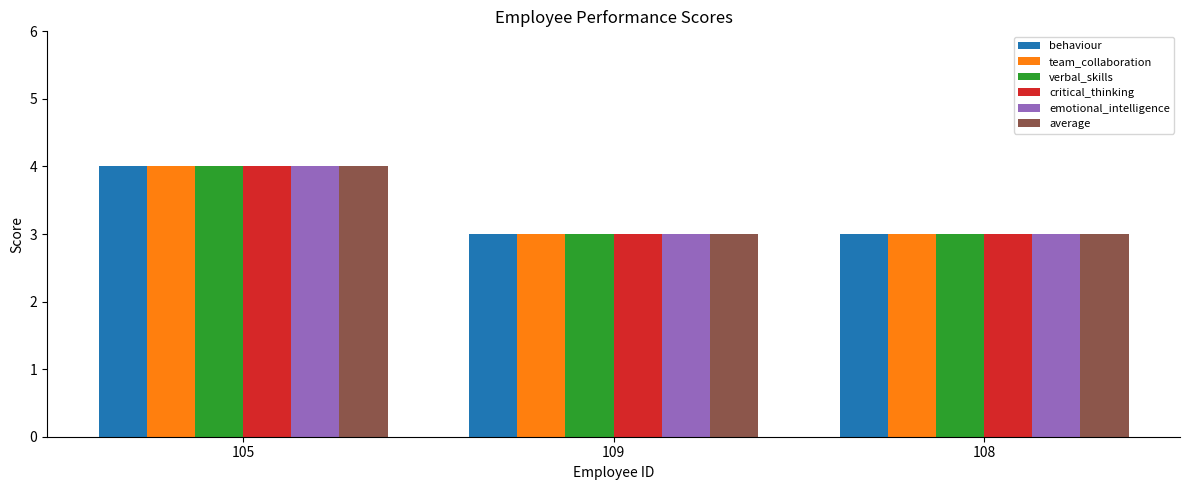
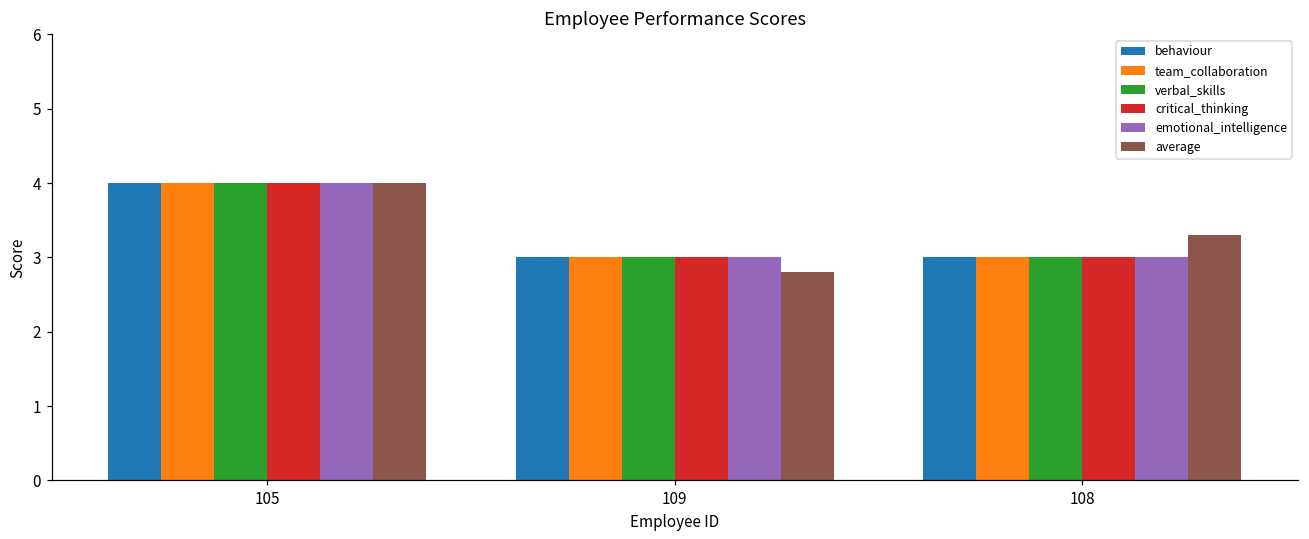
  {
    "behaviour": {
      "105": 4.0,
      "109": 3.0,
      "108": 3.0
    },
    "team_collaboration": {
      "105": 4.0,
      "109": 3.0,
      "108": 3.0
    },
    "verbal_skills": {
      "105": 4.0,
      "109": 3.0,
      "108": 3.0
    },
    "critical_thinking": {
      "105": 4.0,
      "109": 3.0,
      "108": 3.0
    },
    "emotional_intelligence": {
      "105": 4.0,
      "109": 3.0,
      "108": 3.0
    },
    "average": {
      "105": 4.0,
-     "109": 3.0,
-     "108": 3.0
+     "109": 2.8,
+     "108": 3.3
    }
  }
